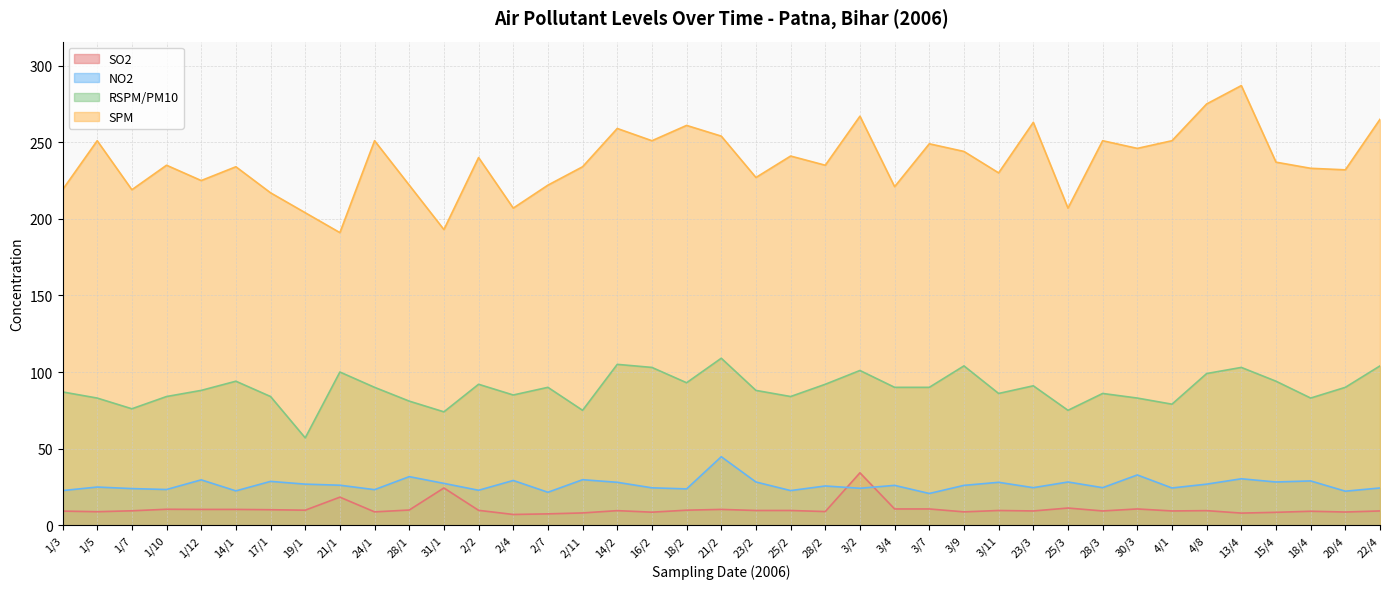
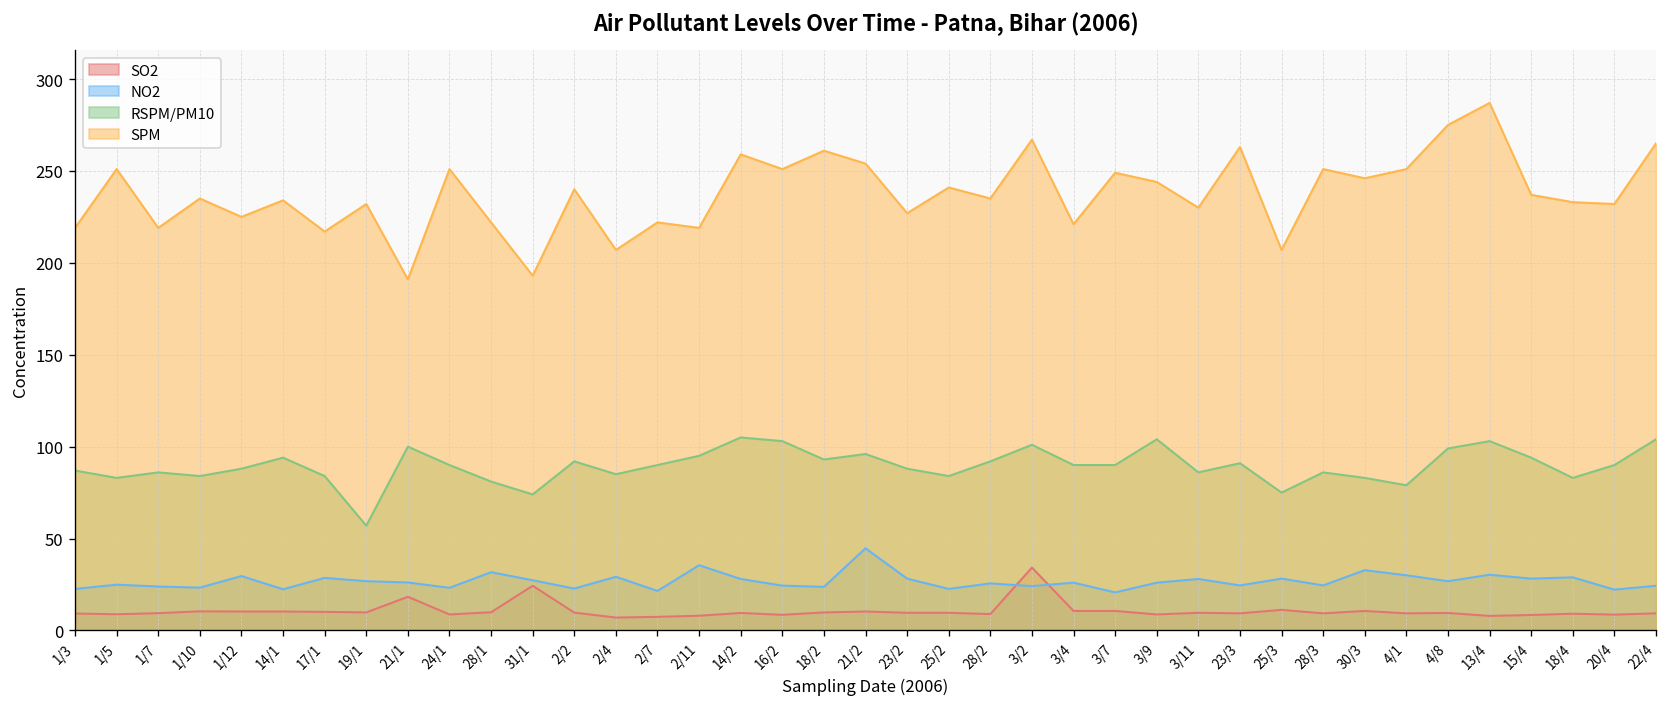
  {
    "SO2": {
      "1/3": 9,
      "1/5": 9,
      "1/7": 9,
      "1/10": 10,
      "1/12": 10,
      "14/1": 10,
      "17/1": 10,
      "19/1": 10,
      "21/1": 18,
      "24/1": 9,
      "28/1": 10,
      "31/1": 24,
      "2/2": 10,
      "2/4": 7,
      "2/7": 7,
      "2/11": 8,
      "14/2": 10,
      "16/2": 9,
      "18/2": 10,
      "21/2": 10,
      "23/2": 10,
      "25/2": 10,
      "28/2": 9,
      "3/2": 34,
      "3/4": 11,
      "3/7": 11,
      "3/9": 9,
      "3/11": 10,
      "23/3": 9,
      "25/3": 11,
      "28/3": 9,
      "30/3": 11,
      "4/1": 9,
      "4/8": 10,
      "13/4": 8,
      "15/4": 8,
      "18/4": 9,
      "20/4": 9,
      "22/4": 9
    },
    "NO2": {
      "1/3": 23,
      "1/5": 25,
      "1/7": 24,
      "1/10": 23,
      "1/12": 30,
      "14/1": 22,
      "17/1": 29,
      "19/1": 27,
      "21/1": 26,
      "24/1": 23,
      "28/1": 32,
      "31/1": 27,
      "2/2": 23,
      "2/4": 29,
      "2/7": 22,
-     "2/11": 30,
+     "2/11": 36,
      "14/2": 28,
      "16/2": 24,
      "18/2": 24,
      "21/2": 45,
      "23/2": 28,
      "25/2": 23,
      "28/2": 26,
      "3/2": 24,
      "3/4": 26,
      "3/7": 21,
      "3/9": 26,
      "3/11": 28,
      "23/3": 25,
      "25/3": 28,
      "28/3": 25,
      "30/3": 33,
-     "4/1": 24,
+     "4/1": 30,
      "4/8": 27,
      "13/4": 30,
      "15/4": 28,
      "18/4": 29,
      "20/4": 22,
      "22/4": 24
    },
    "RSPM/PM10": {
      "1/3": 87,
      "1/5": 83,
-     "1/7": 76,
+     "1/7": 86,
      "1/10": 84,
      "1/12": 88,
      "14/1": 94,
      "17/1": 84,
      "19/1": 57,
      "21/1": 100,
      "24/1": 90,
      "28/1": 81,
      "31/1": 74,
      "2/2": 92,
      "2/4": 85,
      "2/7": 90,
-     "2/11": 75,
+     "2/11": 95,
      "14/2": 105,
      "16/2": 103,
      "18/2": 93,
-     "21/2": 109,
+     "21/2": 96,
      "23/2": 88,
      "25/2": 84,
      "28/2": 92,
      "3/2": 101,
      "3/4": 90,
      "3/7": 90,
      "3/9": 104,
      "3/11": 86,
      "23/3": 91,
      "25/3": 75,
      "28/3": 86,
      "30/3": 83,
      "4/1": 79,
      "4/8": 99,
      "13/4": 103,
      "15/4": 94,
      "18/4": 83,
      "20/4": 90,
      "22/4": 104
    },
    "SPM": {
      "1/3": 219,
      "1/5": 251,
      "1/7": 219,
      "1/10": 235,
      "1/12": 225,
      "14/1": 234,
      "17/1": 217,
-     "19/1": 204,
+     "19/1": 232,
      "21/1": 191,
      "24/1": 251,
      "28/1": 222,
      "31/1": 193,
      "2/2": 240,
      "2/4": 207,
      "2/7": 222,
-     "2/11": 234,
+     "2/11": 219,
      "14/2": 259,
      "16/2": 251,
      "18/2": 261,
      "21/2": 254,
      "23/2": 227,
      "25/2": 241,
      "28/2": 235,
      "3/2": 267,
      "3/4": 221,
      "3/7": 249,
      "3/9": 244,
      "3/11": 230,
      "23/3": 263,
      "25/3": 207,
      "28/3": 251,
      "30/3": 246,
      "4/1": 251,
      "4/8": 275,
      "13/4": 287,
      "15/4": 237,
      "18/4": 233,
      "20/4": 232,
      "22/4": 265
    }
  }
